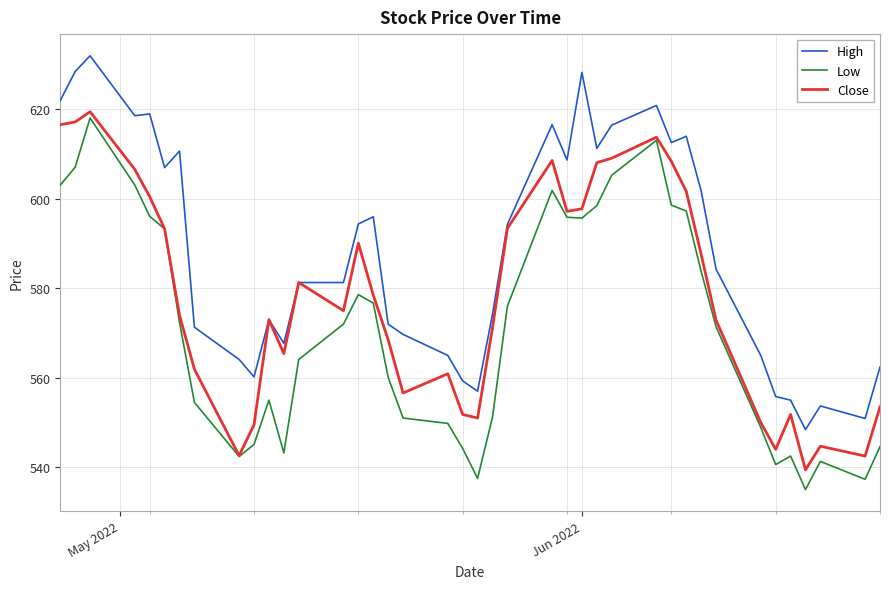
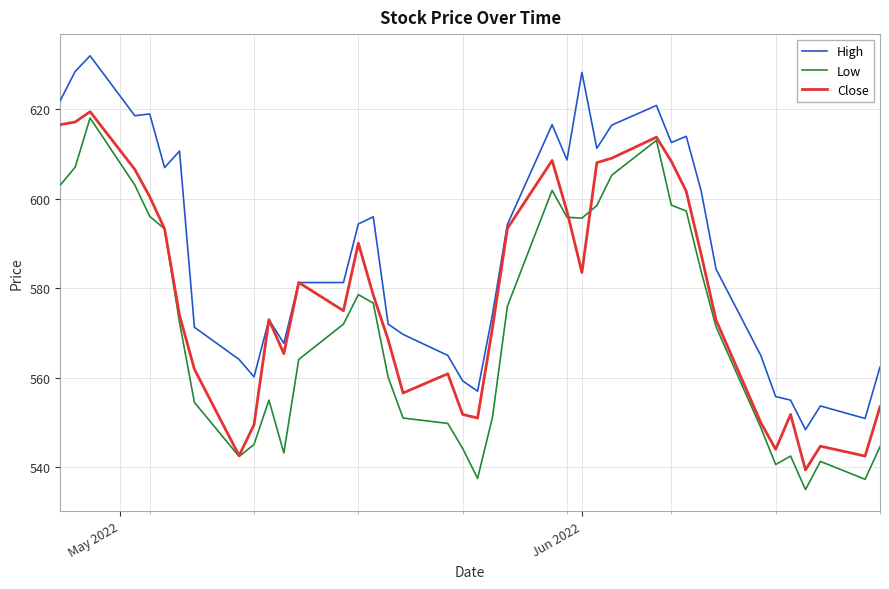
  {
    "High": {
      "Jun 2022": 628
    },
    "Low": {
      "Jun 2022": 596
    },
    "Close": {
-     "Jun 2022": 598
+     "Jun 2022": 584
    }
  }
